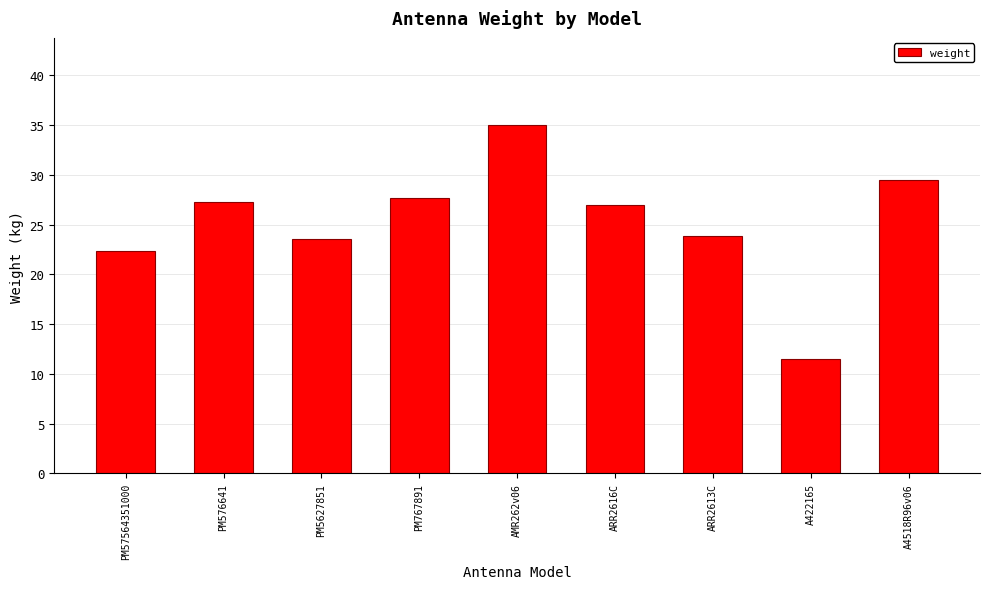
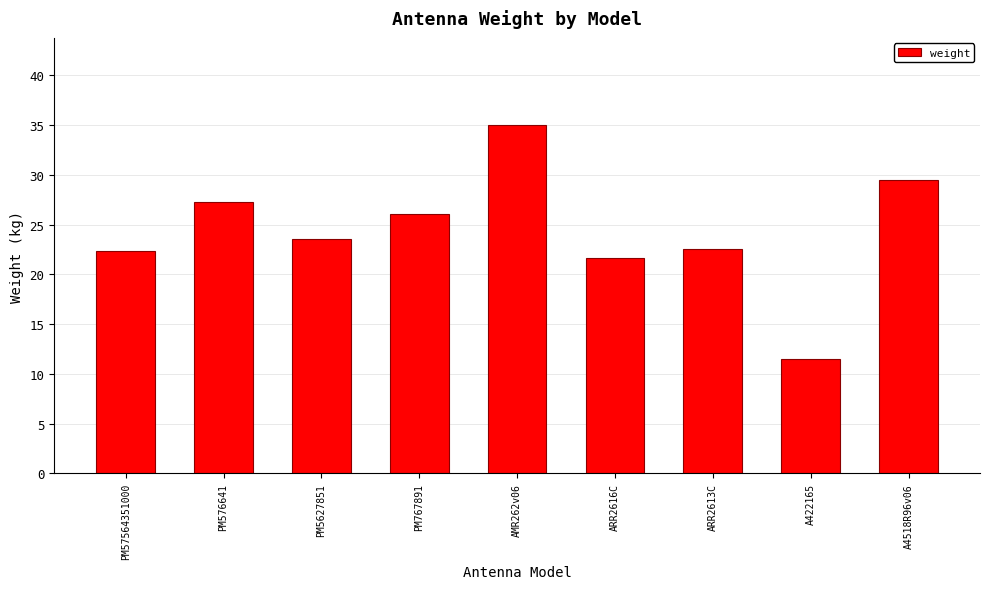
  {
    "PM57564351000": 22,
    "PM576641": 27,
    "PM5627851": 24,
-   "PM767891": 28,
+   "PM767891": 26,
    "AMR262v06": 35,
-   "ARR2616C": 27,
-   "ARR2613C": 24,
+   "ARR2616C": 22,
+   "ARR2613C": 23,
    "A422165": 12,
    "A4518R96v06": 30
  }
